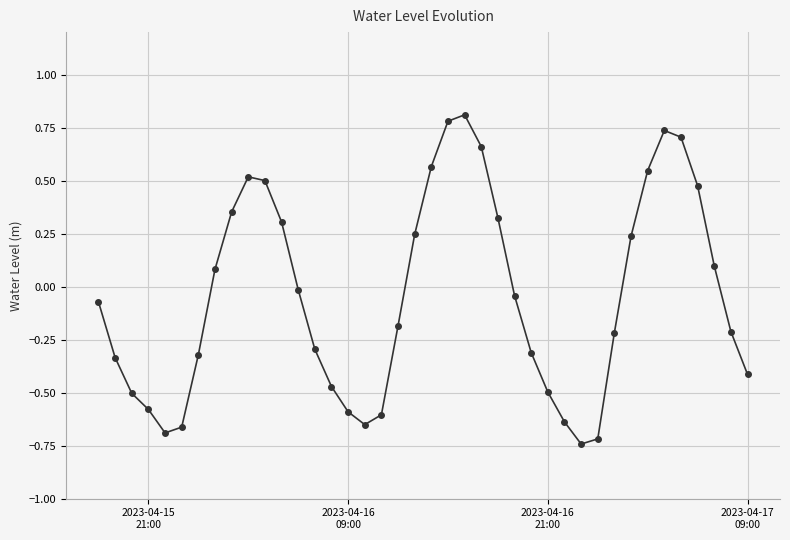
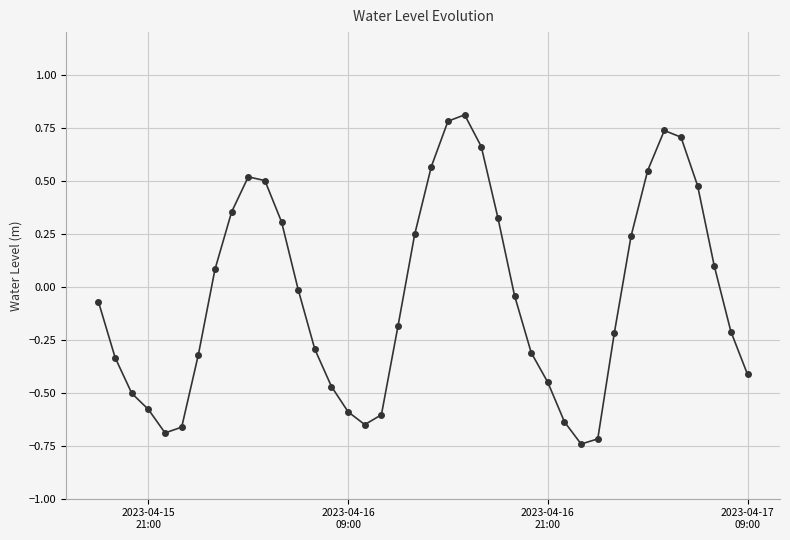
  {
    "2023-04-15 21:00": -0.58,
    "2023-04-16 09:00": -0.59,
-   "2023-04-16 21:00": -0.50,
+   "2023-04-16 21:00": -0.45,
    "2023-04-17 09:00": -0.41
  }
